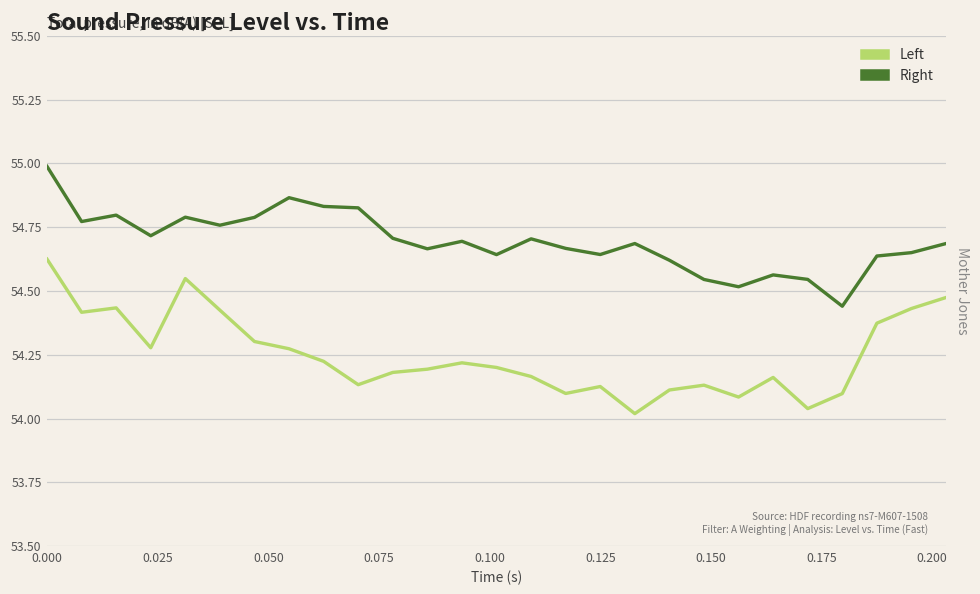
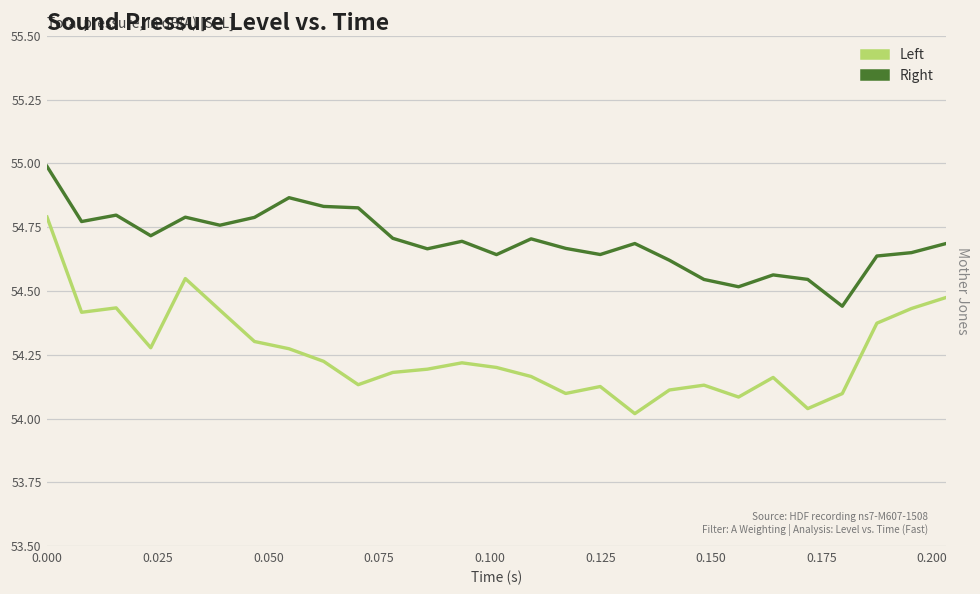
  {
    "Left": {
-     "0.000": 54.62,
+     "0.000": 54.79,
      "0.125": 54.13
    },
    "Right": {
      "0.000": 54.99,
      "0.125": 54.64
    }
  }
